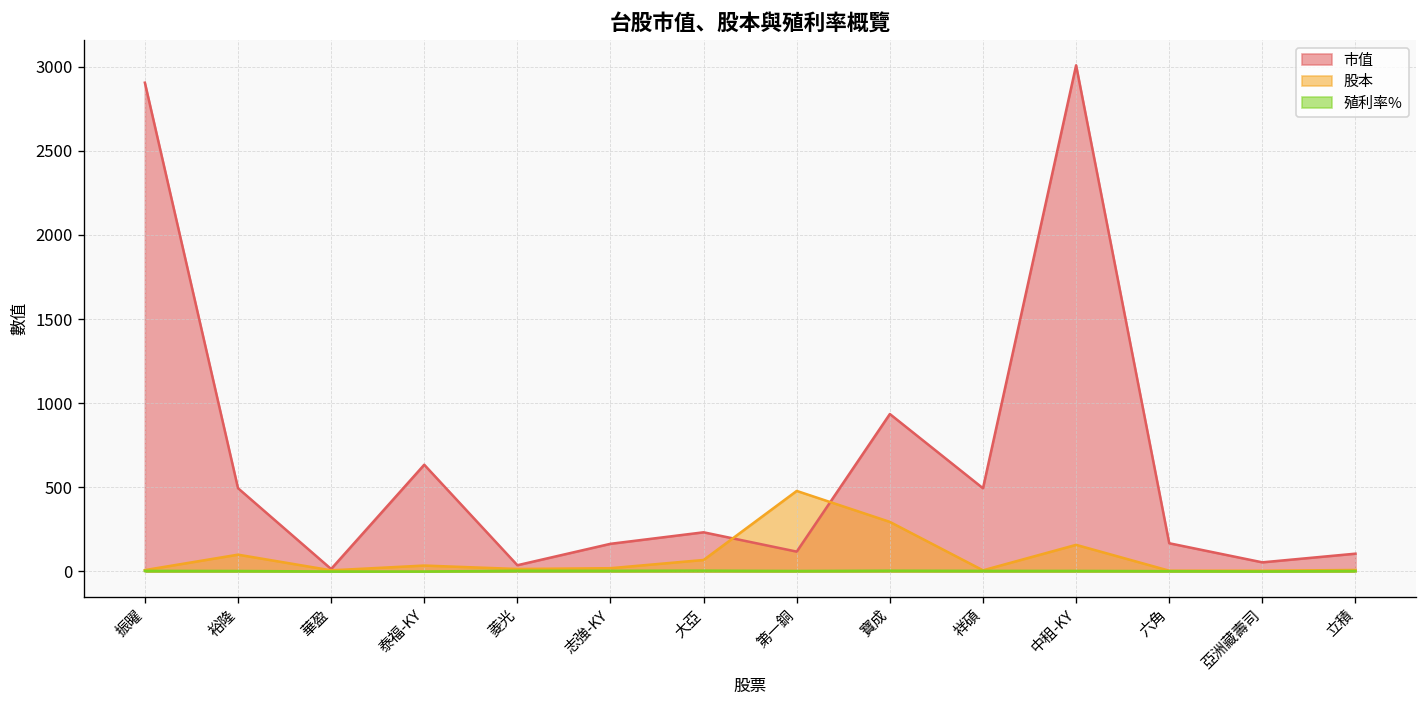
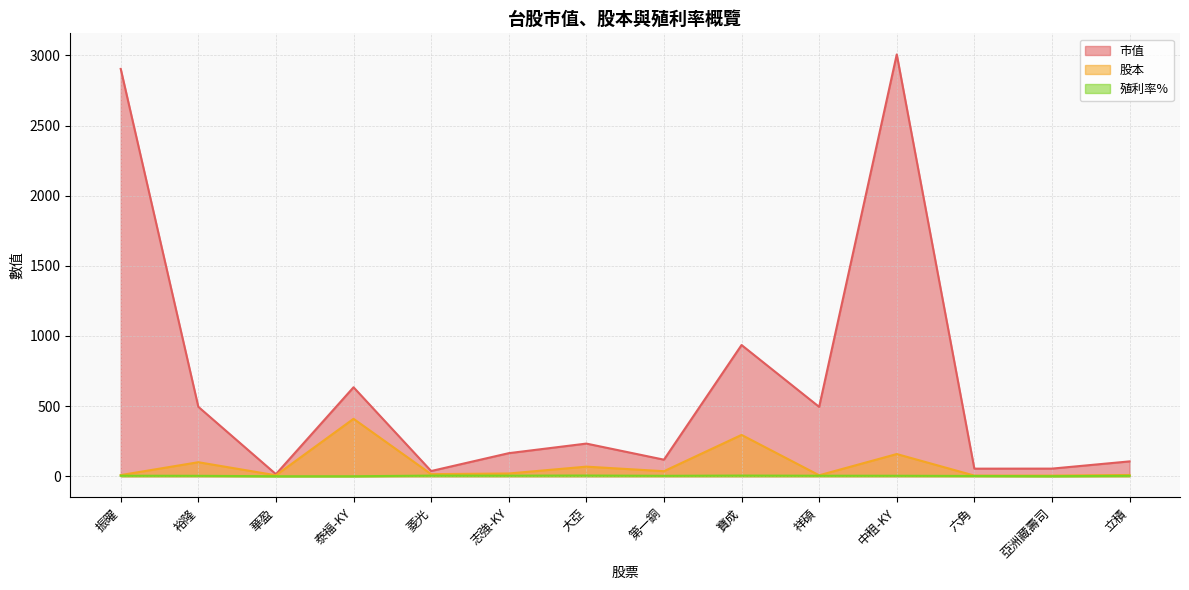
  {
    "市值": {
      "振曜": 2900,
      "裕隆": 500,
      "泰福-KY": 630,
      "菱光": 40,
      "志強-KY": 160,
      "大亞": 230,
      "第一銅": 120,
      "寶成": 940,
      "祥碩": 490,
      "中租-KY": 3010,
-     "六角": 170,
+     "六角": 50,
      "亞洲藏壽司": 50,
      "立積": 110
    },
    "股本": {
      "裕隆": 100,
-     "泰福-KY": 40,
+     "泰福-KY": 410,
      "大亞": 70,
-     "第一銅": 480,
+     "第一銅": 40,
      "寶成": 290,
      "中租-KY": 160
    },
    "殖利率%": {
      "裕隆": 0,
      "泰福-KY": 0,
      "大亞": 10,
      "第一銅": 0,
      "寶成": 0,
      "中租-KY": 0
    }
  }
